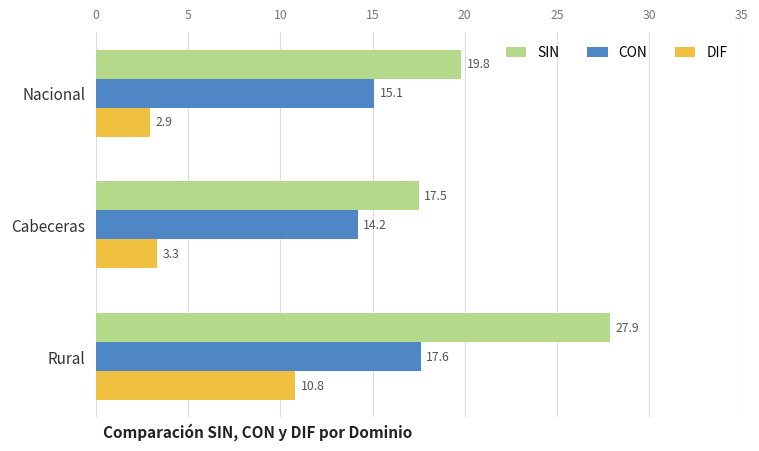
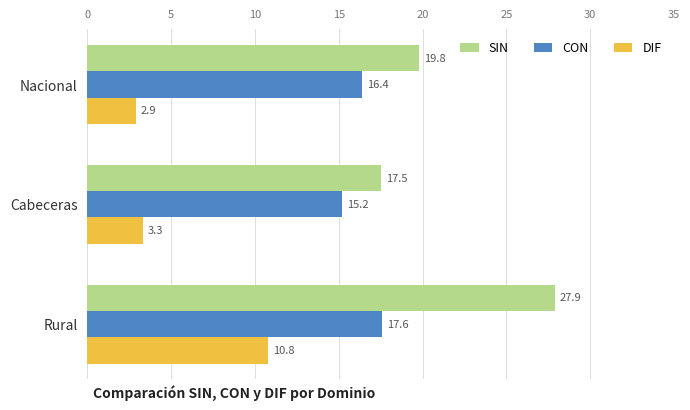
  {
    "SIN": {
      "Nacional": 19.8,
      "Cabeceras": 17.5,
      "Rural": 27.9
    },
    "CON": {
-     "Nacional": 15.1,
-     "Cabeceras": 14.2,
+     "Nacional": 16.4,
+     "Cabeceras": 15.2,
      "Rural": 17.6
    },
    "DIF": {
      "Nacional": 2.9,
      "Cabeceras": 3.3,
      "Rural": 10.8
    }
  }
